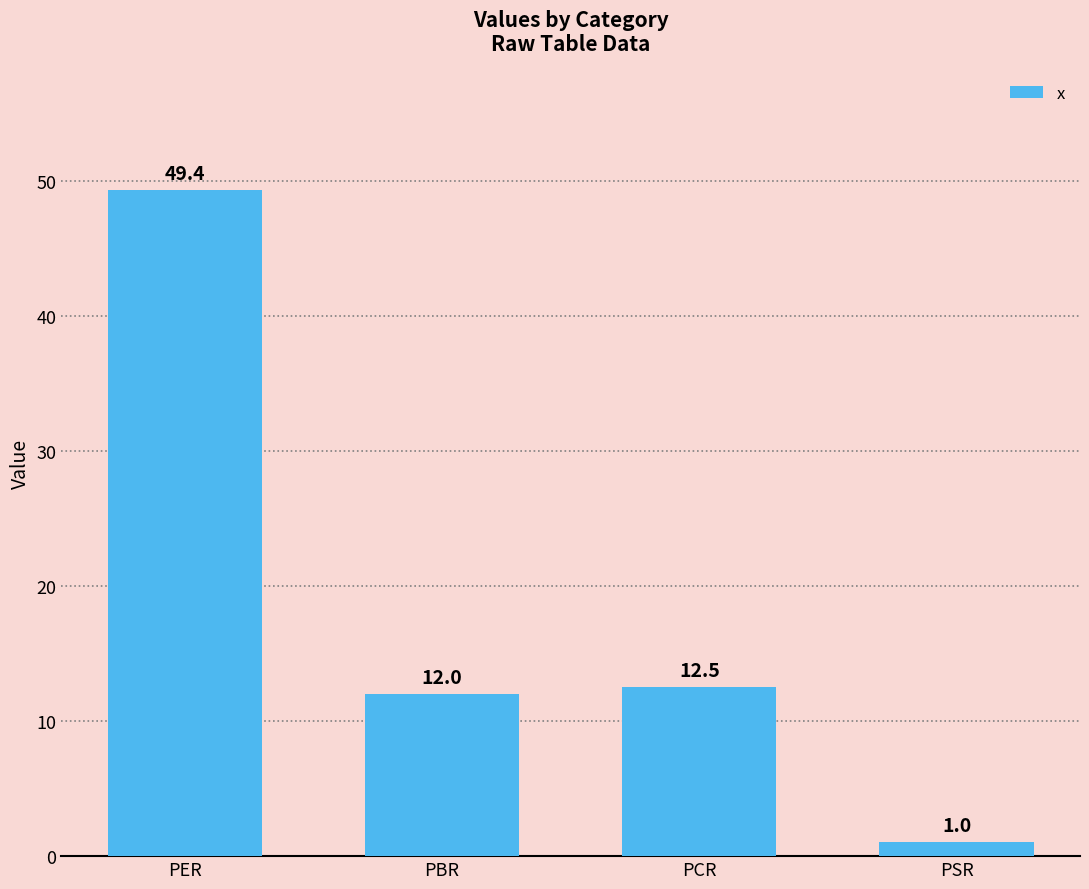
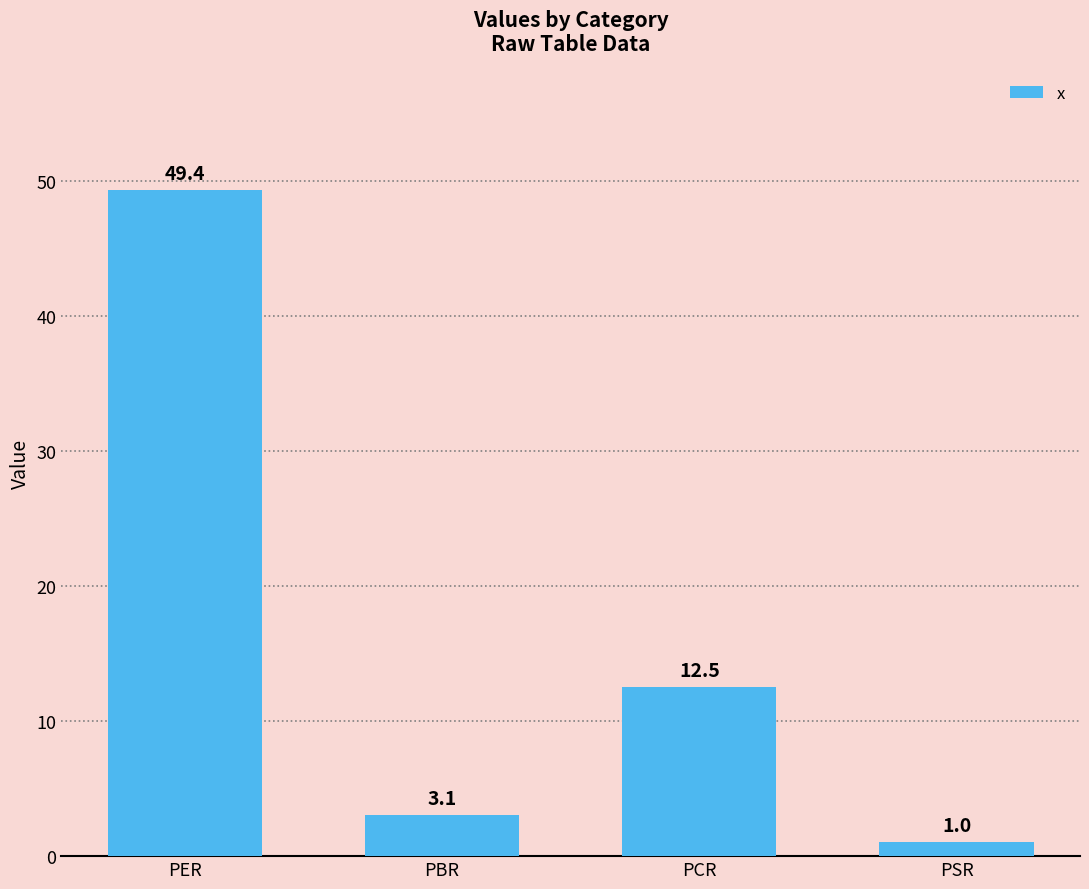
  {
    "PER": 49.4,
-   "PBR": 12.0,
+   "PBR": 3.1,
    "PCR": 12.5,
    "PSR": 1.0
  }
